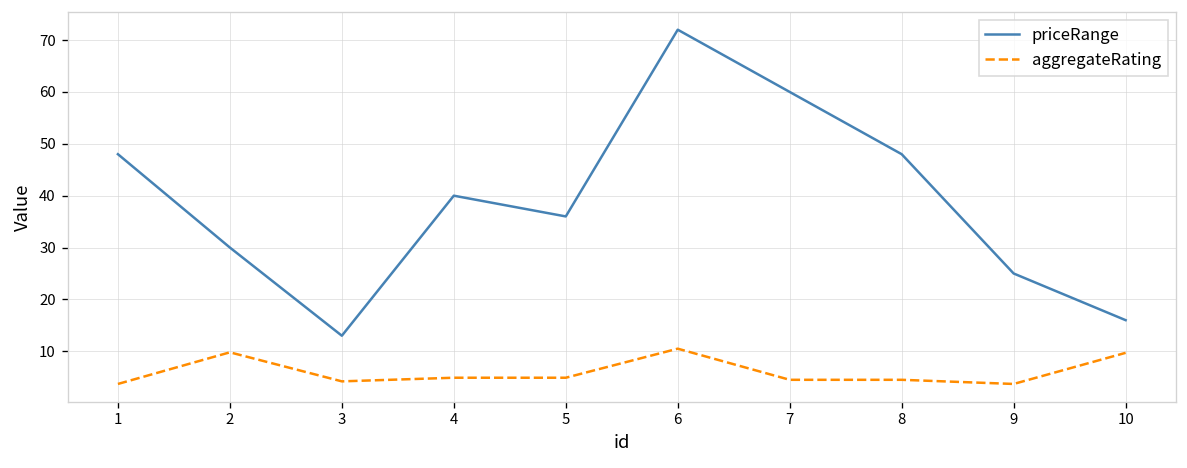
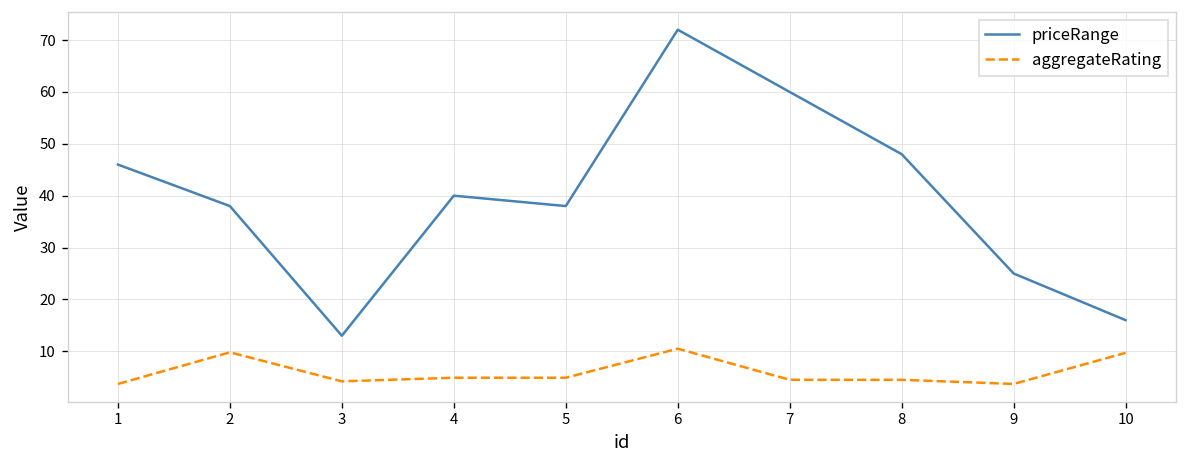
  {
    "priceRange": {
-     "1": 48,
-     "2": 30,
+     "1": 46,
+     "2": 38,
      "3": 13,
      "4": 40,
-     "5": 36,
+     "5": 38,
      "6": 72,
      "7": 60,
      "8": 48,
      "9": 25,
      "10": 16
    },
    "aggregateRating": {
      "1": 4,
      "2": 10,
      "3": 4,
      "4": 5,
      "5": 5,
      "6": 11,
      "7": 5,
      "8": 5,
      "9": 4,
      "10": 10
    }
  }
